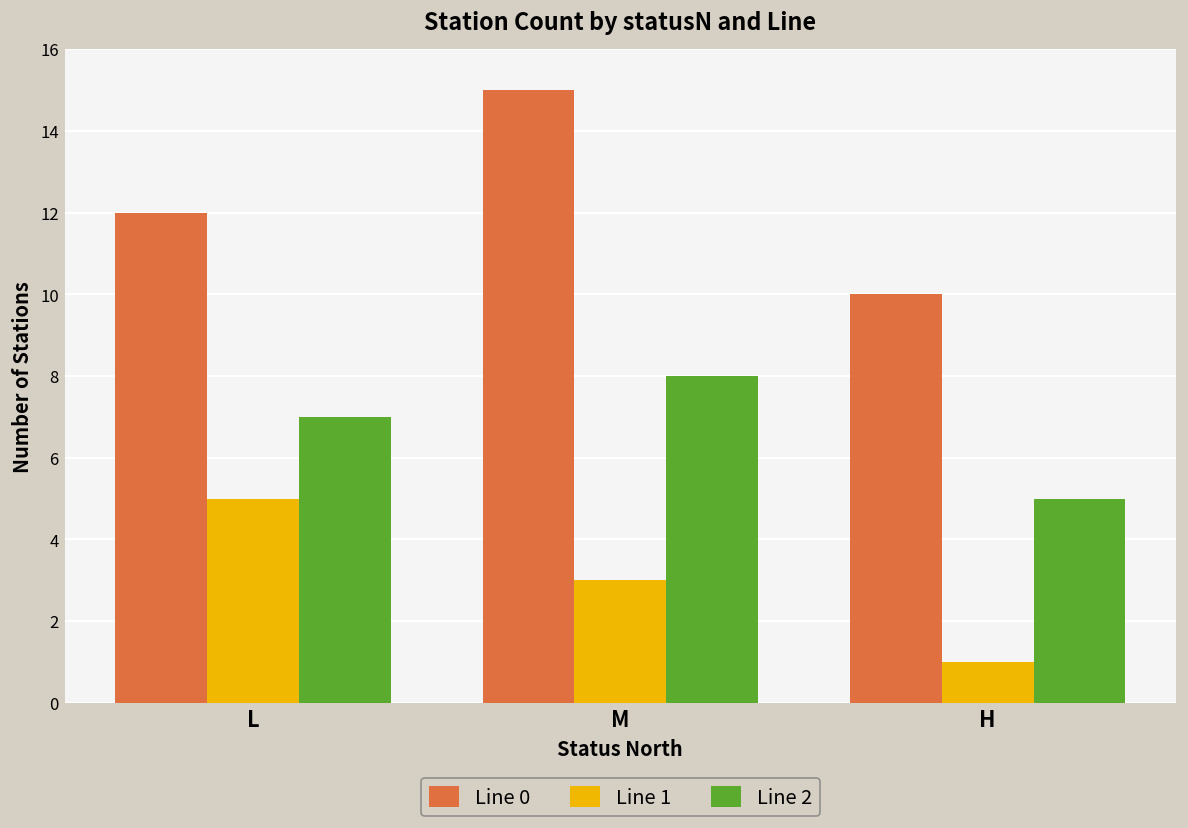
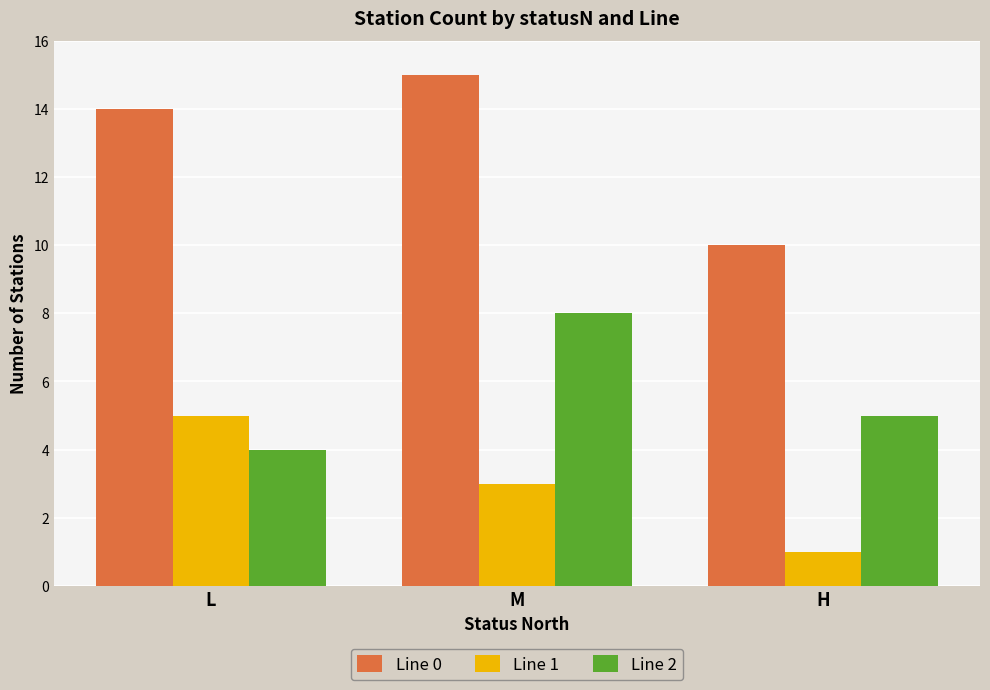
  {
    "Line 0": {
-     "L": 12,
+     "L": 14,
      "M": 15,
      "H": 10
    },
    "Line 1": {
      "L": 5,
      "M": 3,
      "H": 1
    },
    "Line 2": {
-     "L": 7,
+     "L": 4,
      "M": 8,
      "H": 5
    }
  }
